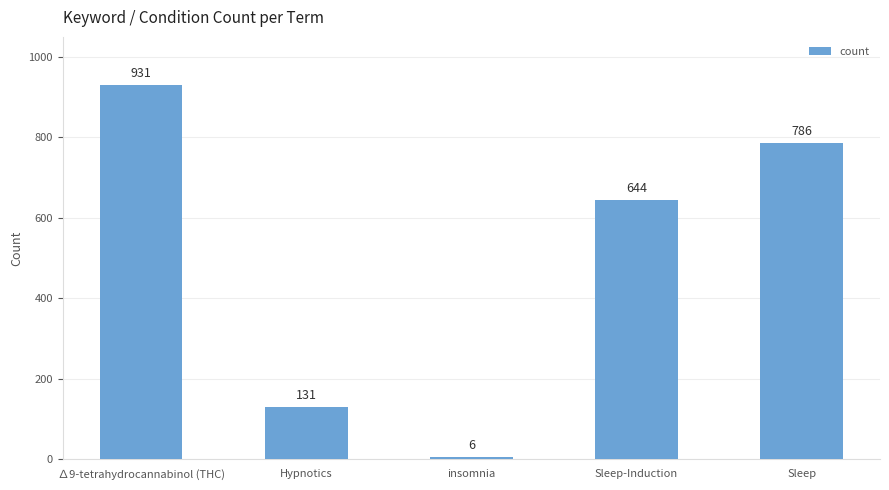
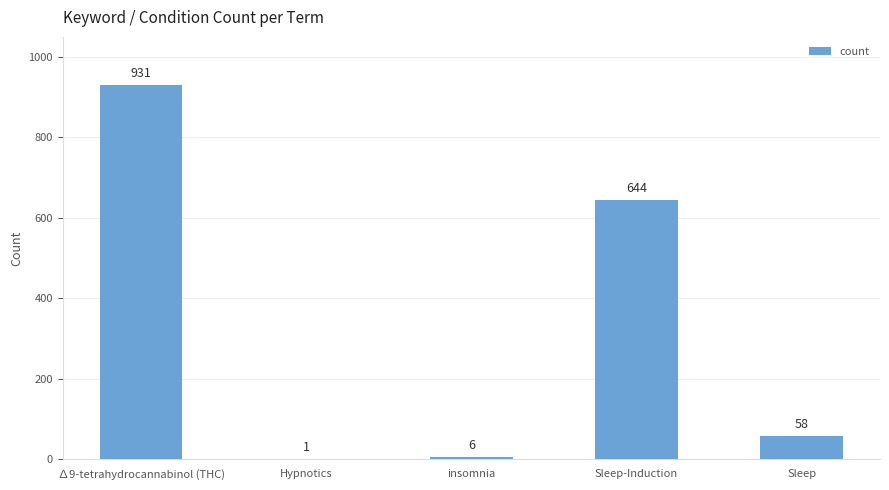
  {
    "∆9-tetrahydrocannabinol (THC)": 931,
-   "Hypnotics": 131,
+   "Hypnotics": 1,
    "insomnia": 6,
    "Sleep-Induction": 644,
-   "Sleep": 786
+   "Sleep": 58
  }
